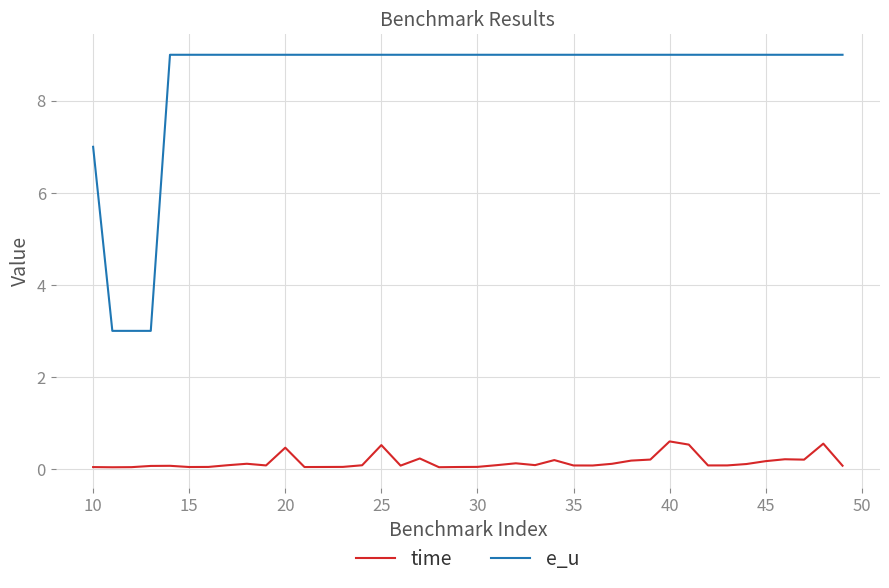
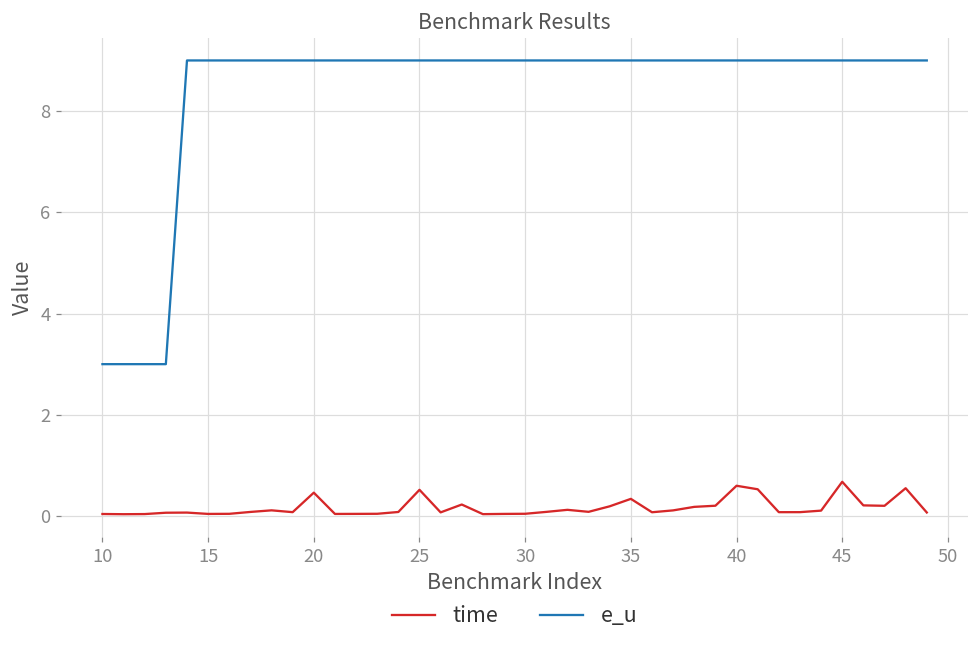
  {
    "time": {
      "10": 0.0,
      "15": 0.0,
      "20": 0.5,
      "25": 0.5,
      "30": 0.0,
-     "35": 0.1,
+     "35": 0.3,
      "40": 0.6,
-     "45": 0.2
+     "45": 0.7
    },
    "e_u": {
-     "10": 7,
+     "10": 3,
      "15": 9,
      "20": 9,
      "25": 9,
      "30": 9,
      "35": 9,
      "40": 9,
      "45": 9
    }
  }
